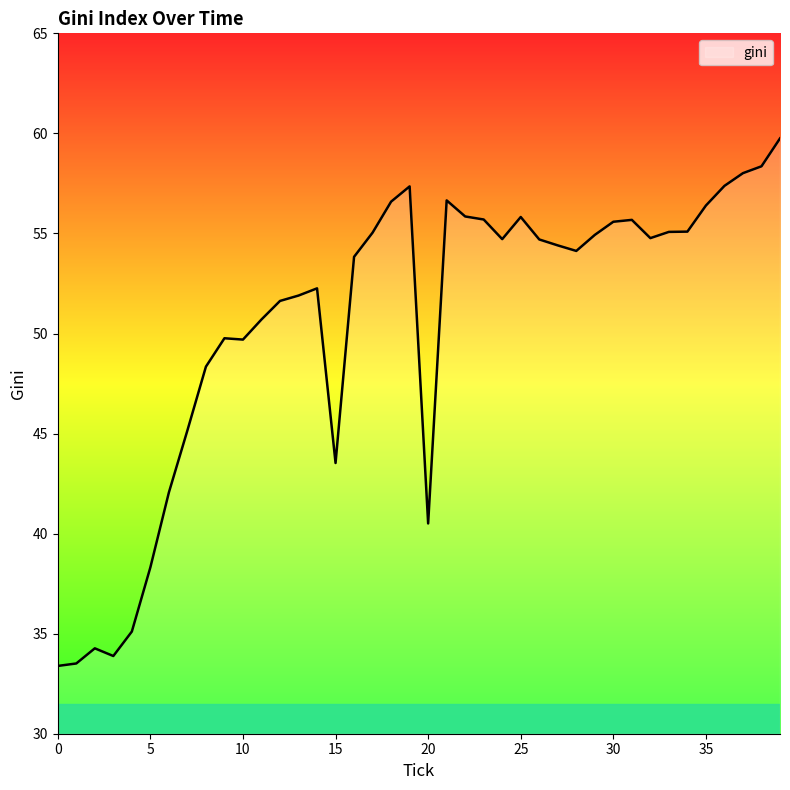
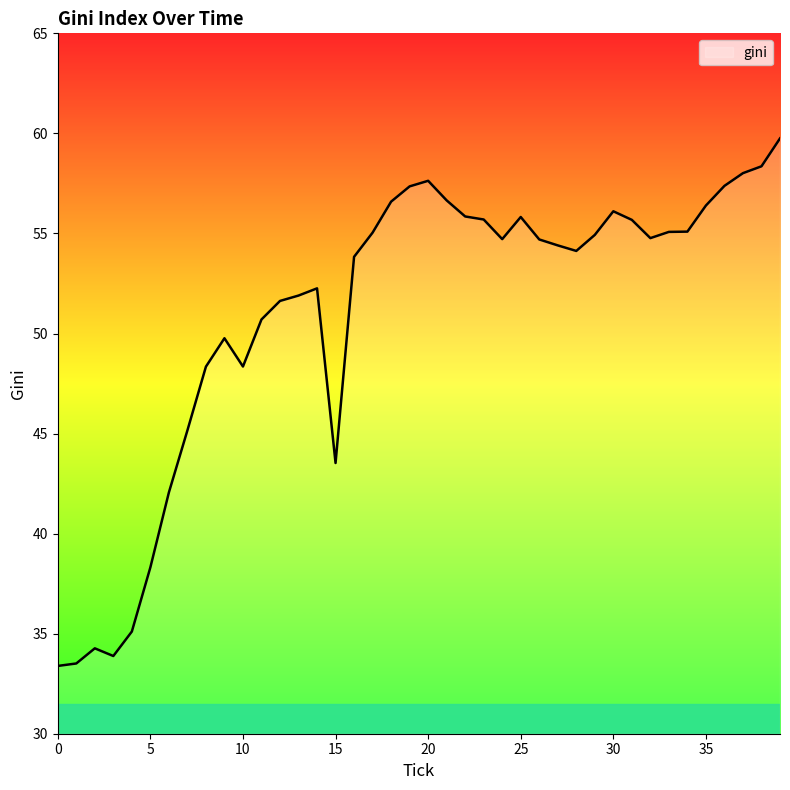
  {
    "0": 33.4,
    "5": 38.3,
-   "10": 49.7,
+   "10": 48.3,
    "15": 43.5,
-   "20": 40.5,
+   "20": 57.6,
    "25": 55.8,
-   "30": 55.6,
+   "30": 56.1,
    "35": 56.4
  }
